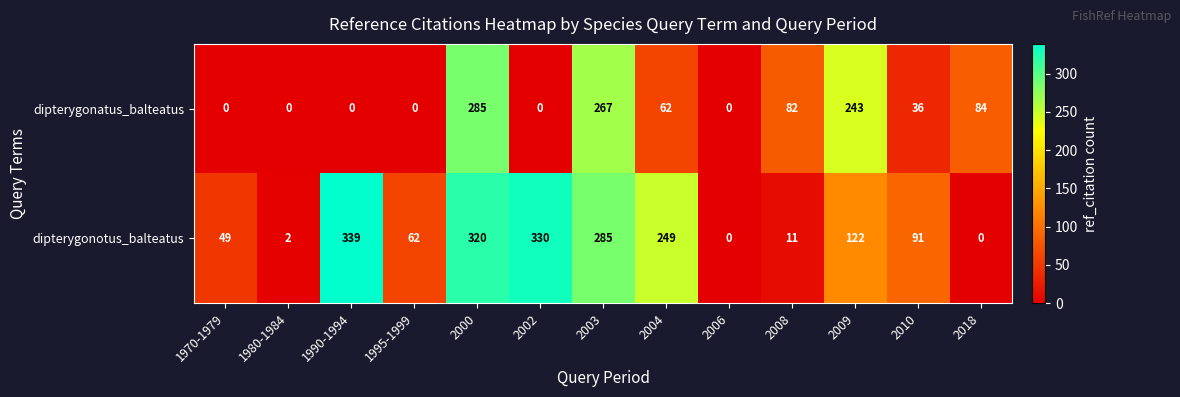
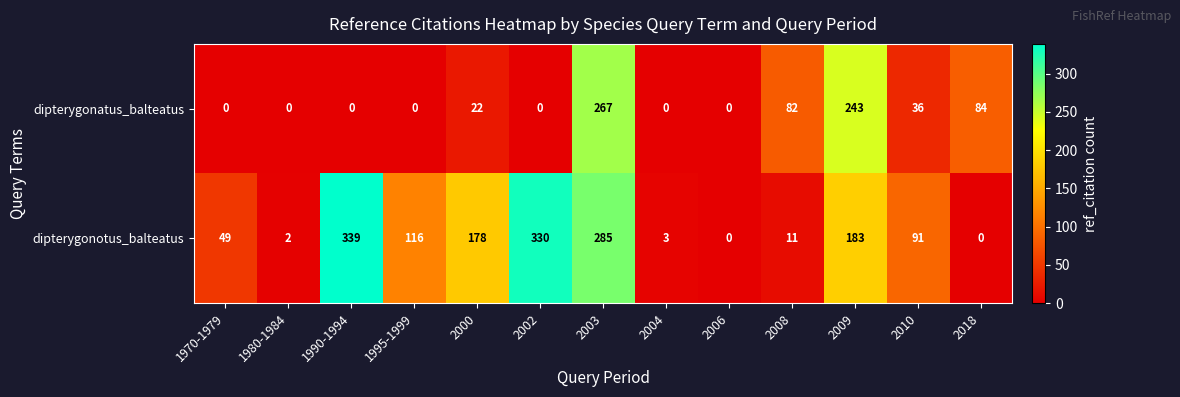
  {
    "dipterygonatus_balteatus": {
      "1970-1979": 0,
      "1980-1984": 0,
      "1990-1994": 0,
      "1995-1999": 0,
-     "2000": 285,
+     "2000": 22,
      "2002": 0,
      "2003": 267,
-     "2004": 62,
+     "2004": 0,
      "2006": 0,
      "2008": 82,
      "2009": 243,
      "2010": 36,
      "2018": 84
    },
    "dipterygonotus_balteatus": {
      "1970-1979": 49,
      "1980-1984": 2,
      "1990-1994": 339,
-     "1995-1999": 62,
-     "2000": 320,
+     "1995-1999": 116,
+     "2000": 178,
      "2002": 330,
      "2003": 285,
-     "2004": 249,
+     "2004": 3,
      "2006": 0,
      "2008": 11,
-     "2009": 122,
+     "2009": 183,
      "2010": 91,
      "2018": 0
    }
  }
